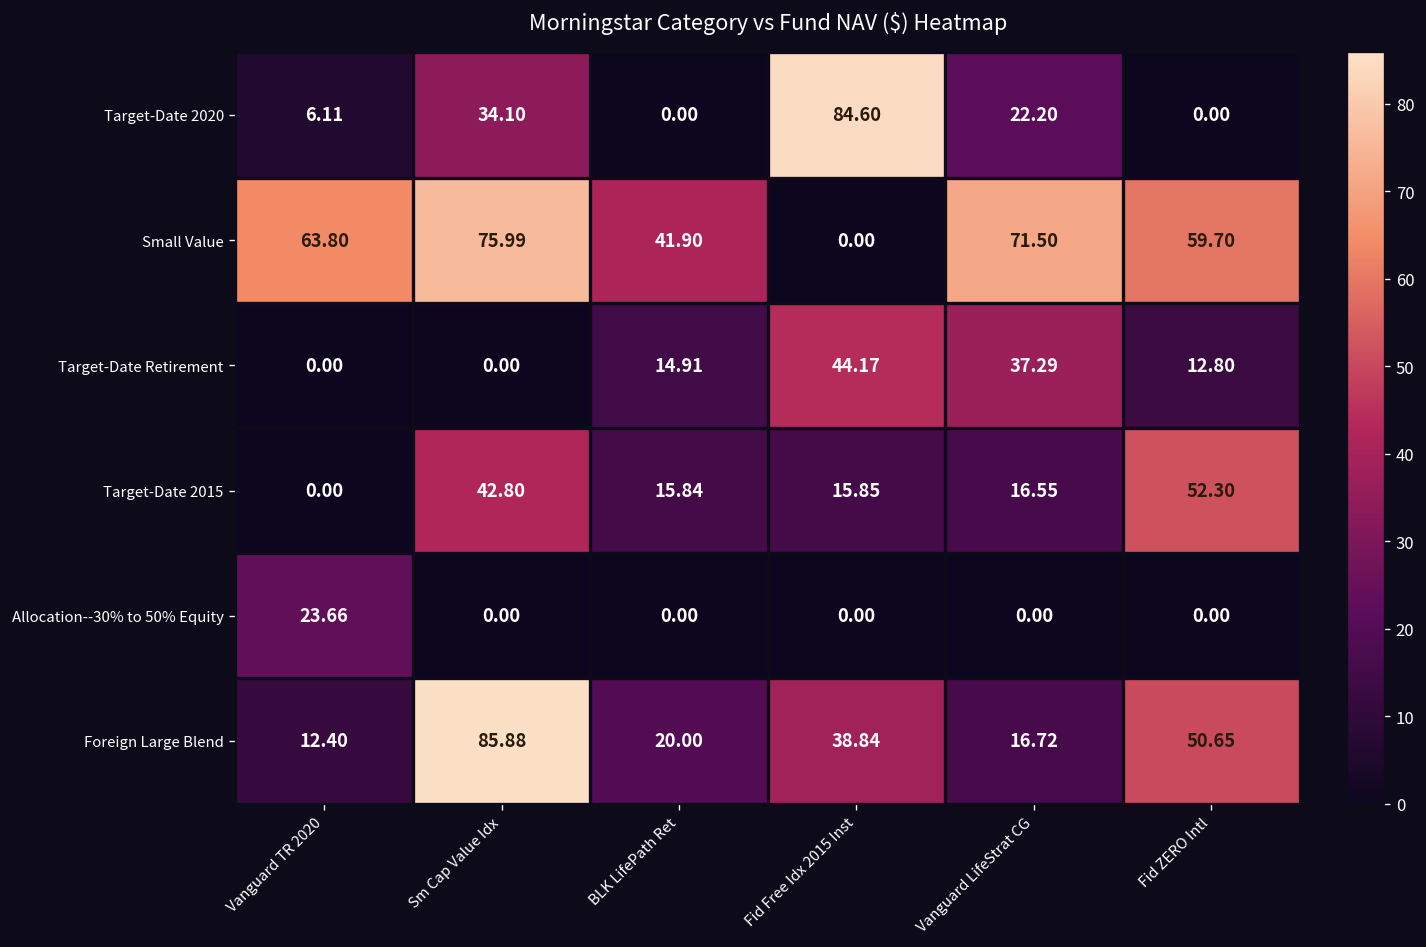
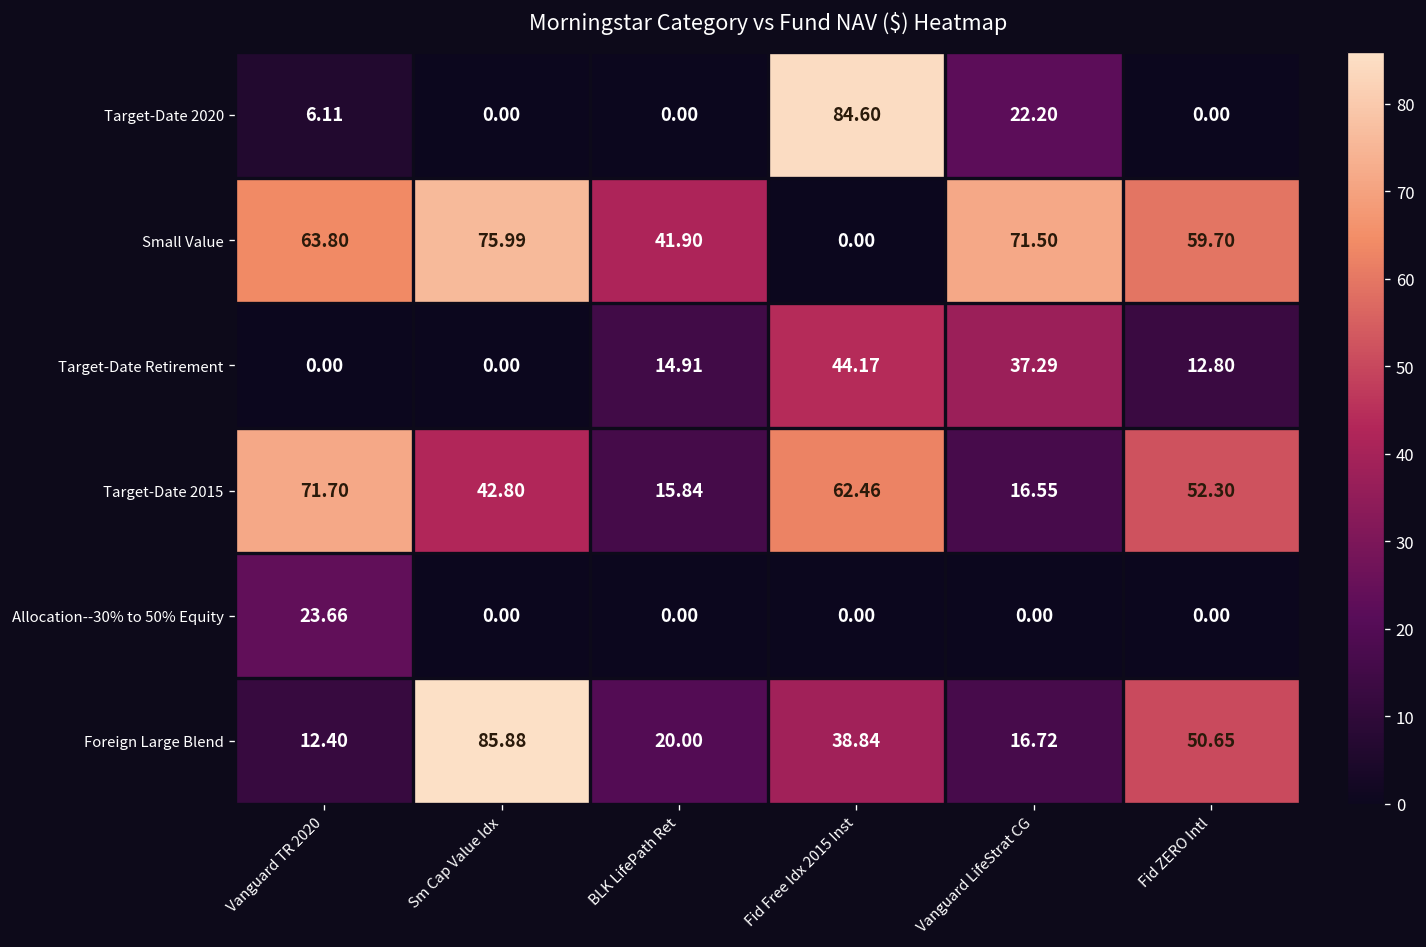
  {
    "Target-Date 2020": {
      "Vanguard TR 2020": 6.11,
-     "Sm Cap Value Idx": 34.10,
+     "Sm Cap Value Idx": 0.00,
      "BLK LifePath Ret": 0.00,
      "Fid Free Idx 2015 Inst": 84.60,
      "Vanguard LifeStrat CG": 22.20,
      "Fid ZERO Intl": 0.00
    },
    "Small Value": {
      "Vanguard TR 2020": 63.80,
      "Sm Cap Value Idx": 75.99,
      "BLK LifePath Ret": 41.90,
      "Fid Free Idx 2015 Inst": 0.00,
      "Vanguard LifeStrat CG": 71.50,
      "Fid ZERO Intl": 59.70
    },
    "Target-Date Retirement": {
      "Vanguard TR 2020": 0.00,
      "Sm Cap Value Idx": 0.00,
      "BLK LifePath Ret": 14.91,
      "Fid Free Idx 2015 Inst": 44.17,
      "Vanguard LifeStrat CG": 37.29,
      "Fid ZERO Intl": 12.80
    },
    "Target-Date 2015": {
-     "Vanguard TR 2020": 0.00,
+     "Vanguard TR 2020": 71.70,
      "Sm Cap Value Idx": 42.80,
      "BLK LifePath Ret": 15.84,
-     "Fid Free Idx 2015 Inst": 15.85,
+     "Fid Free Idx 2015 Inst": 62.46,
      "Vanguard LifeStrat CG": 16.55,
      "Fid ZERO Intl": 52.30
    },
    "Allocation--30% to 50% Equity": {
      "Vanguard TR 2020": 23.66,
      "Sm Cap Value Idx": 0.00,
      "BLK LifePath Ret": 0.00,
      "Fid Free Idx 2015 Inst": 0.00,
      "Vanguard LifeStrat CG": 0.00,
      "Fid ZERO Intl": 0.00
    },
    "Foreign Large Blend": {
      "Vanguard TR 2020": 12.40,
      "Sm Cap Value Idx": 85.88,
      "BLK LifePath Ret": 20.00,
      "Fid Free Idx 2015 Inst": 38.84,
      "Vanguard LifeStrat CG": 16.72,
      "Fid ZERO Intl": 50.65
    }
  }
